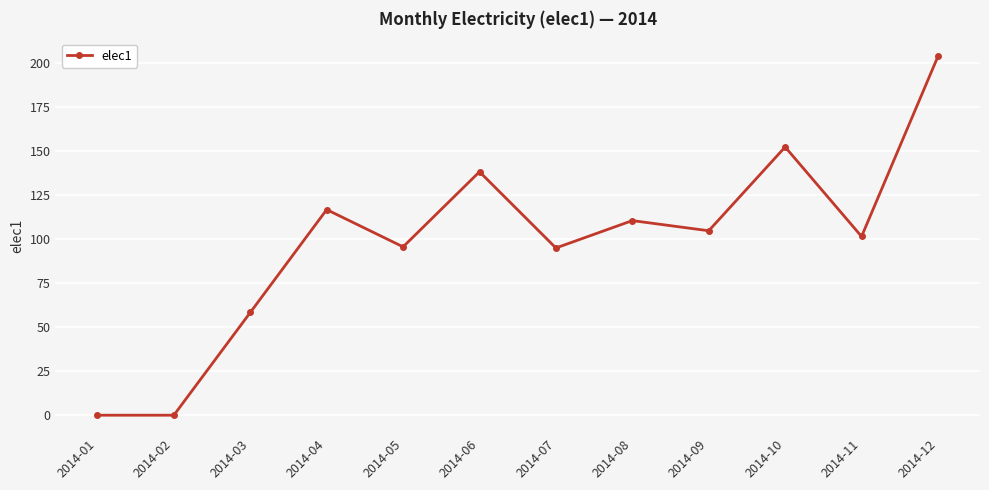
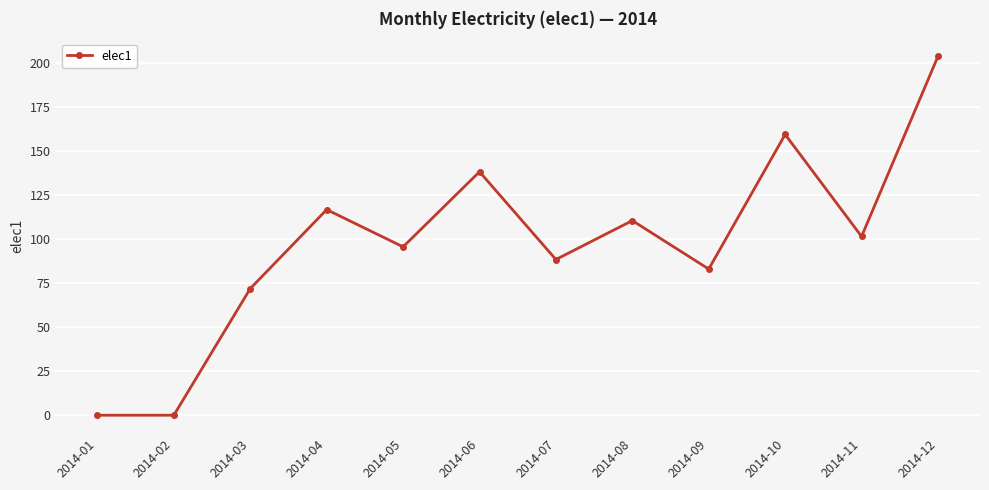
  {
    "2014-01": 0,
    "2014-02": 0,
-   "2014-03": 58,
+   "2014-03": 72,
    "2014-04": 117,
    "2014-05": 96,
    "2014-06": 138,
-   "2014-07": 95,
+   "2014-07": 89,
    "2014-08": 111,
-   "2014-09": 105,
-   "2014-10": 152,
+   "2014-09": 83,
+   "2014-10": 160,
    "2014-11": 102,
    "2014-12": 204
  }
